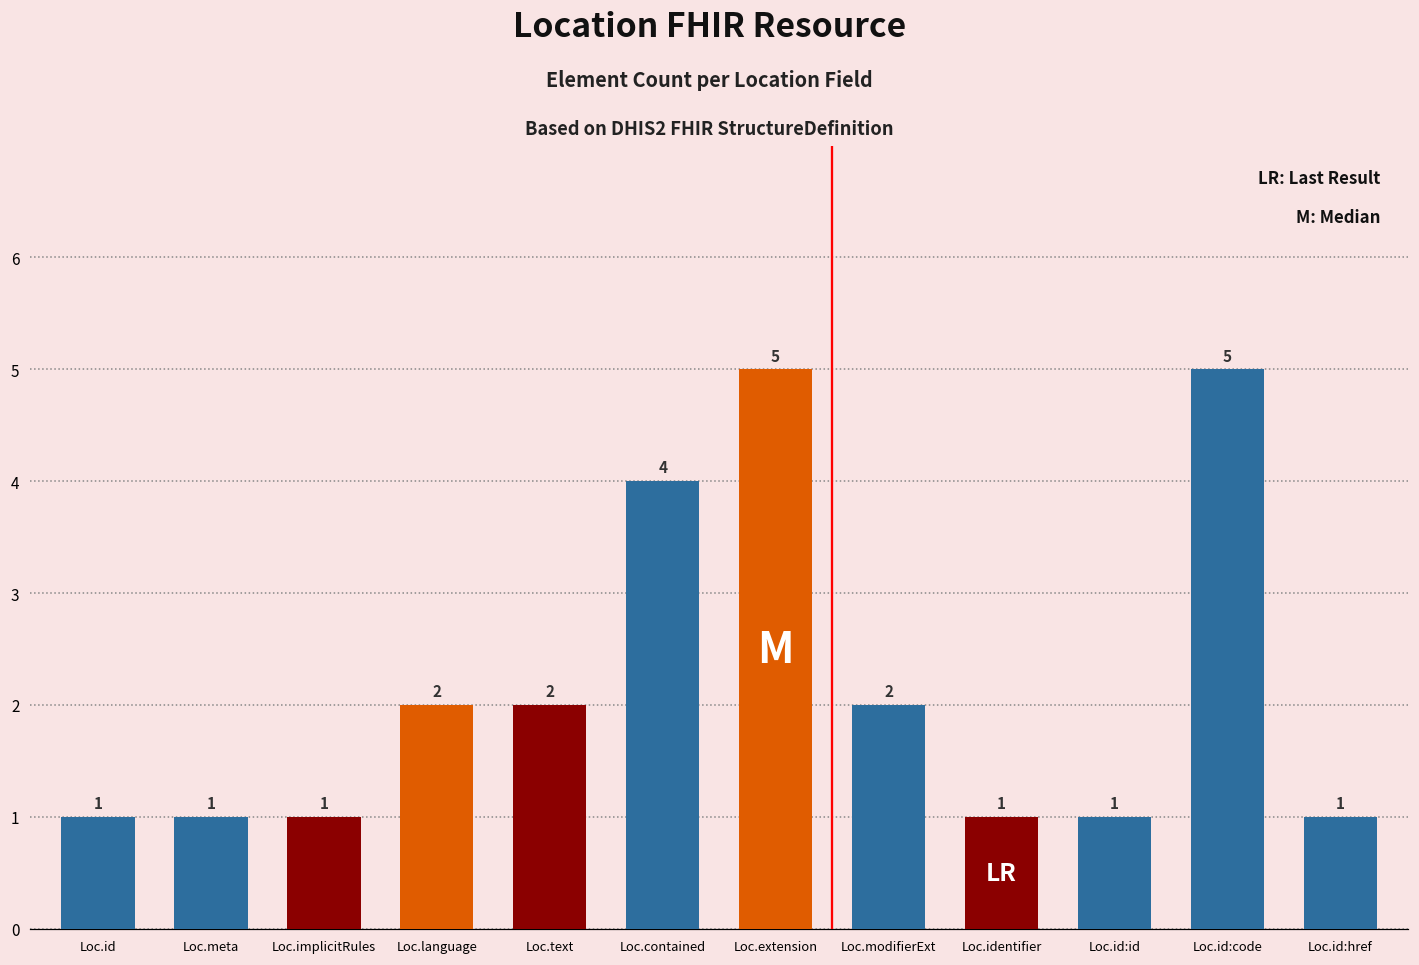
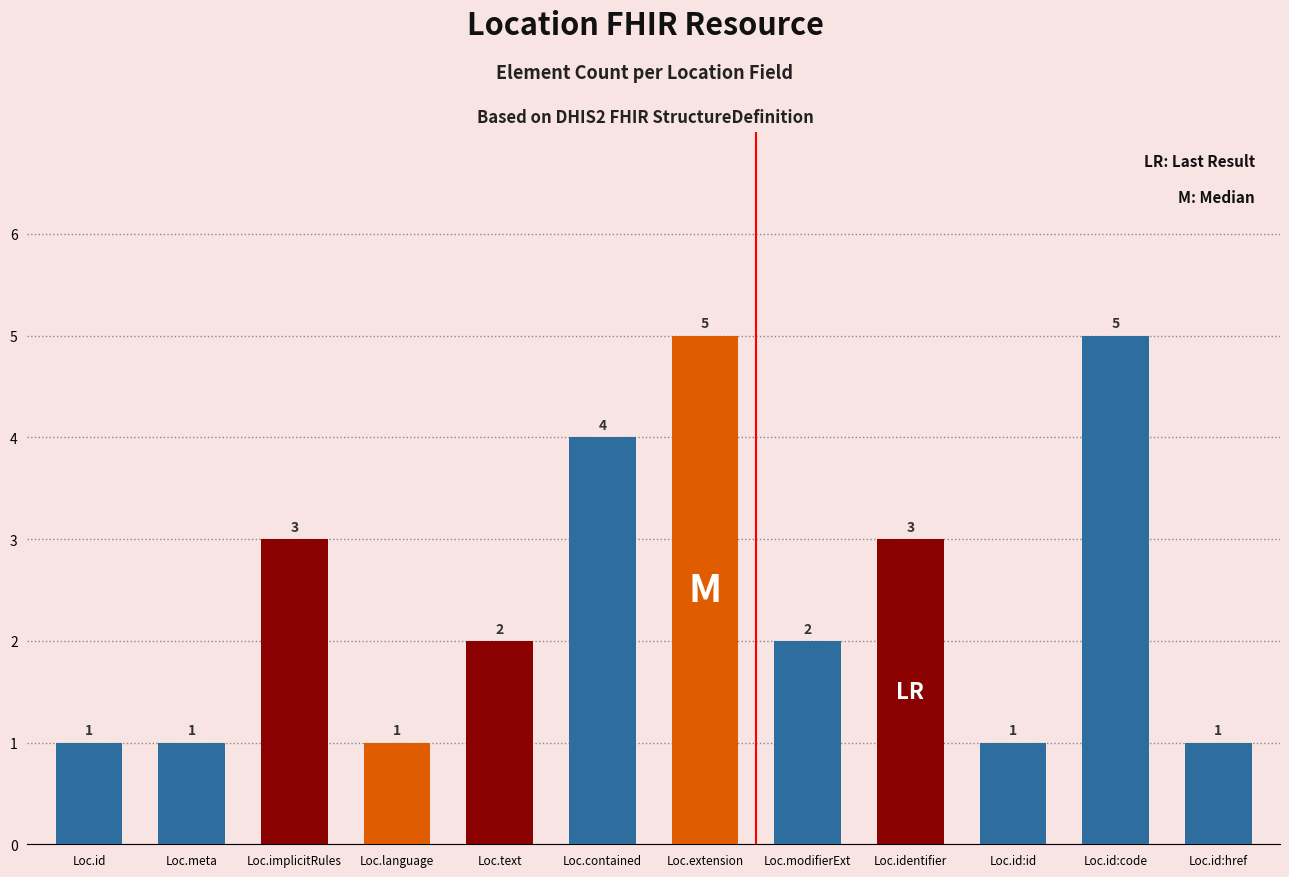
  {
    "Loc.id": 1,
    "Loc.meta": 1,
-   "Loc.implicitRules": 1,
-   "Loc.language": 2,
+   "Loc.implicitRules": 3,
+   "Loc.language": 1,
    "Loc.text": 2,
    "Loc.contained": 4,
    "Loc.extension": 5,
    "Loc.modifierExt": 2,
-   "Loc.identifier": 1,
+   "Loc.identifier": 3,
    "Loc.id:id": 1,
    "Loc.id:code": 5,
    "Loc.id:href": 1
  }
